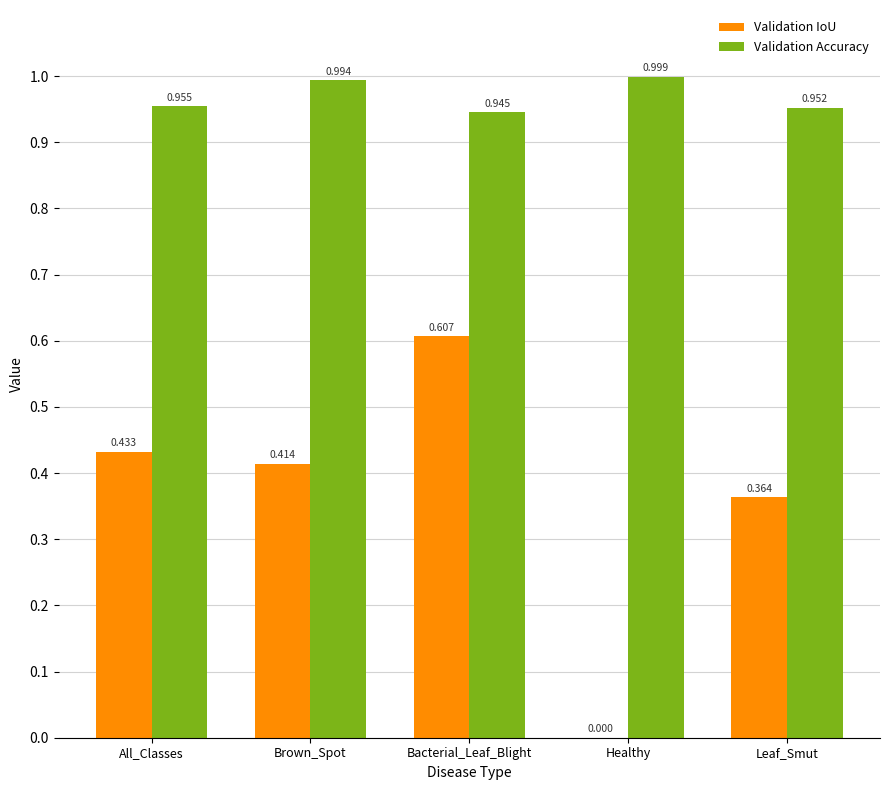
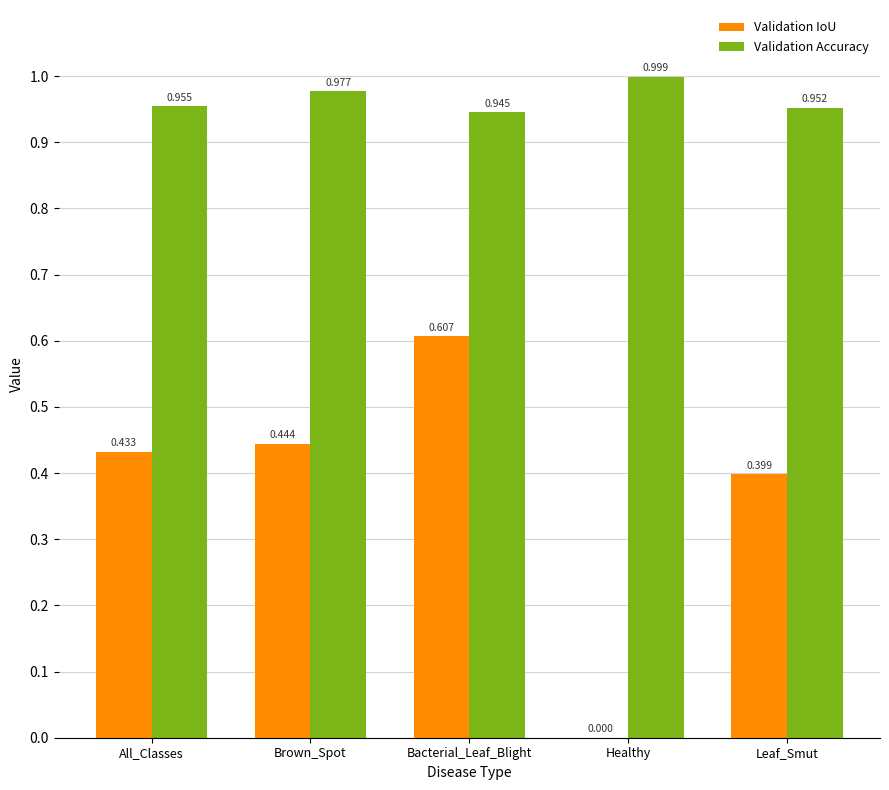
  {
    "Validation IoU": {
      "All_Classes": 0.433,
-     "Brown_Spot": 0.414,
+     "Brown_Spot": 0.444,
      "Bacterial_Leaf_Blight": 0.607,
      "Healthy": 0.000,
-     "Leaf_Smut": 0.364
+     "Leaf_Smut": 0.399
    },
    "Validation Accuracy": {
      "All_Classes": 0.955,
-     "Brown_Spot": 0.994,
+     "Brown_Spot": 0.977,
      "Bacterial_Leaf_Blight": 0.945,
      "Healthy": 0.999,
      "Leaf_Smut": 0.952
    }
  }
